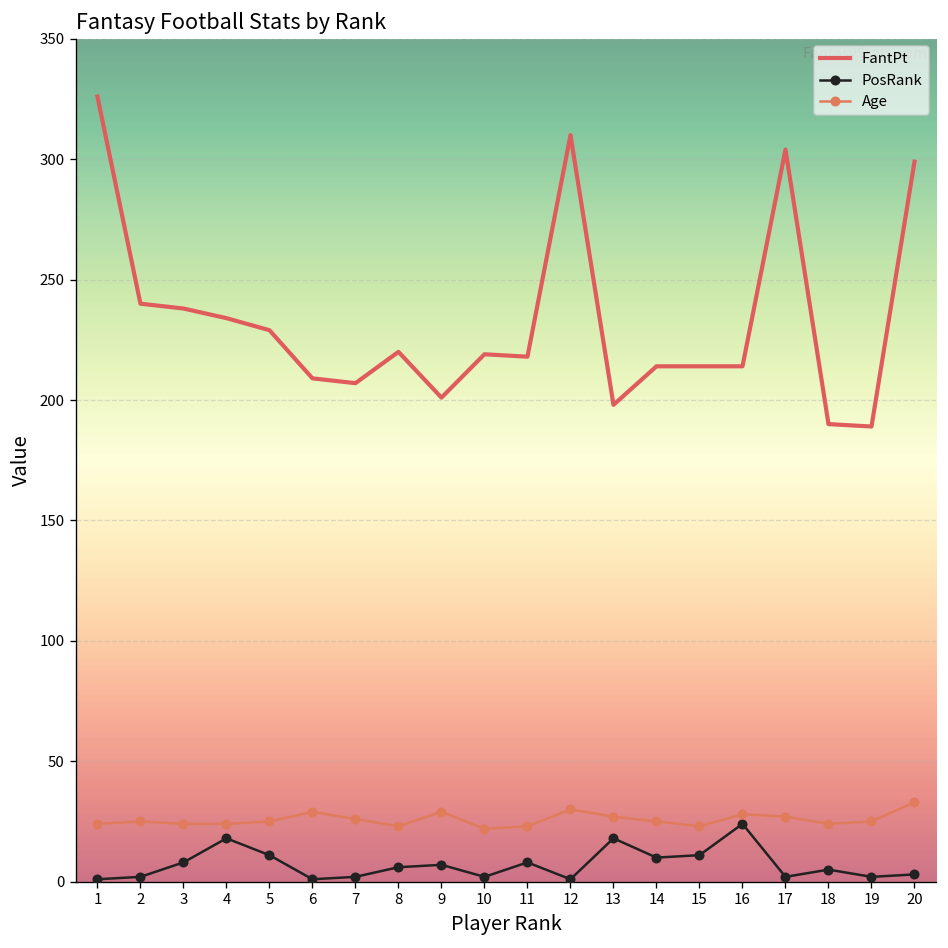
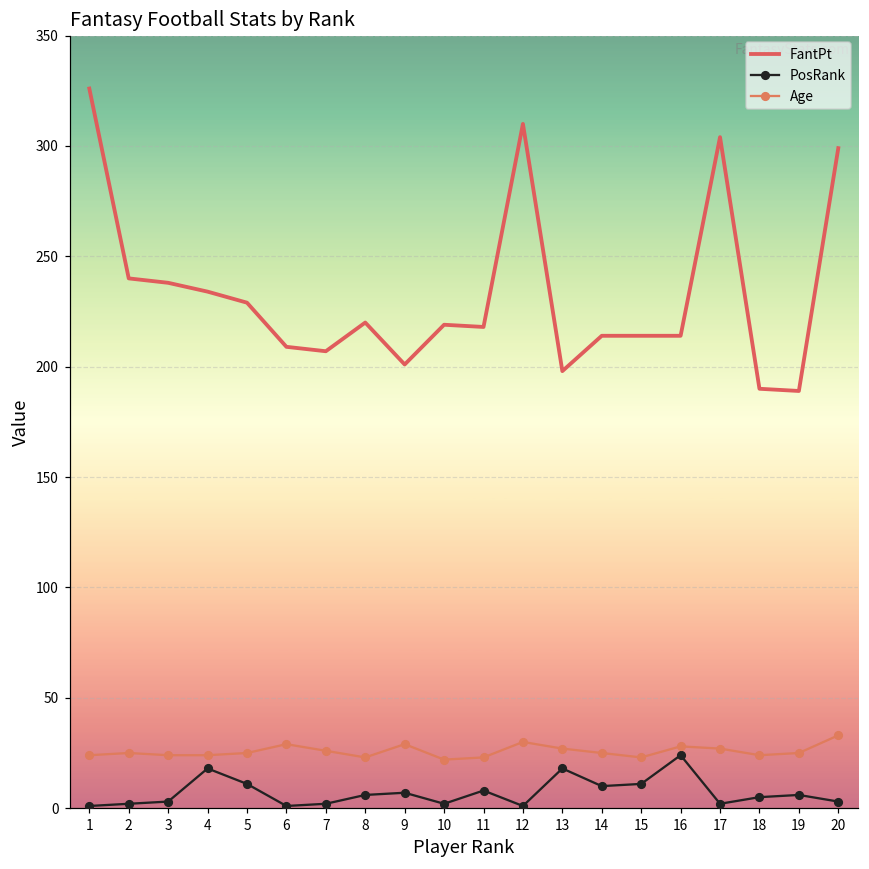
  {
    "PosRank": {
      "1": 1,
      "2": 2,
-     "3": 8,
+     "3": 3,
      "4": 18,
      "5": 11,
      "6": 1,
      "7": 2,
      "8": 6,
      "9": 7,
      "10": 2,
      "11": 8,
      "12": 1,
      "13": 18,
      "14": 10,
      "15": 11,
      "16": 24,
      "17": 2,
      "18": 5,
-     "19": 2,
+     "19": 6,
      "20": 3
    }
  }
